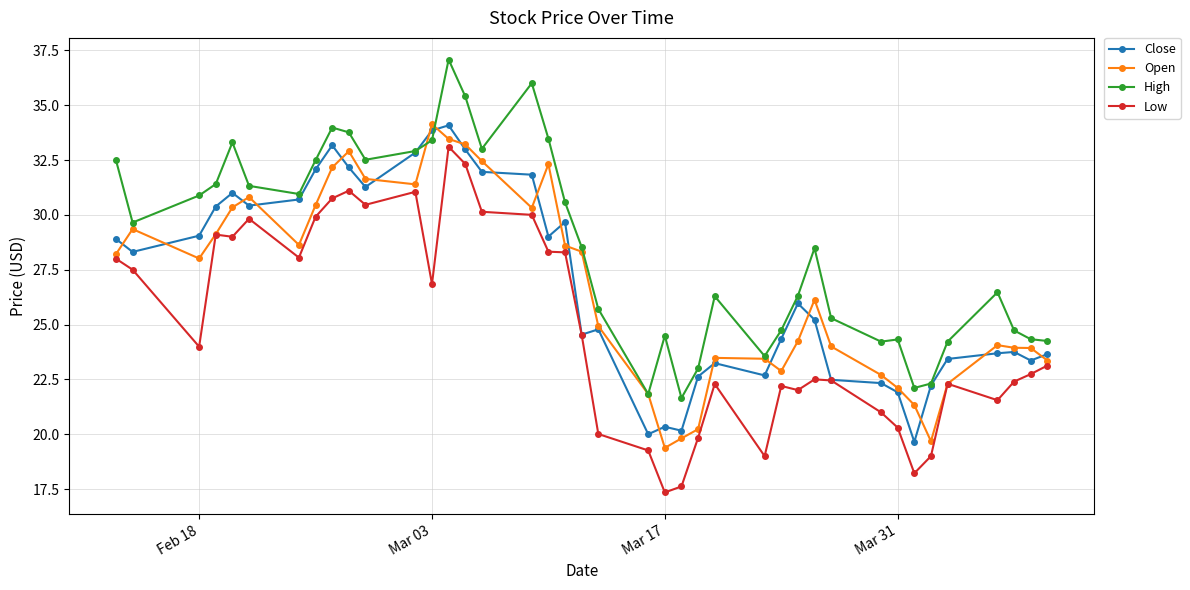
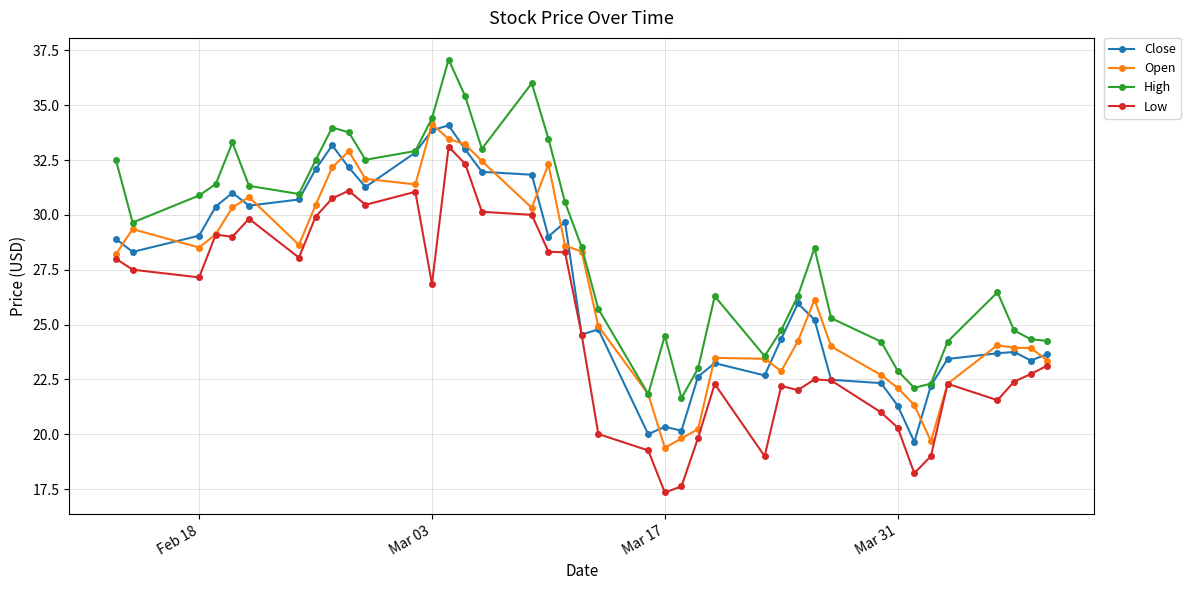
  {
    "Close": {
      "Feb 18": 29.0,
      "Mar 03": 33.8,
      "Mar 17": 20.3,
-     "Mar 31": 21.9
+     "Mar 31": 21.3
    },
    "Open": {
-     "Feb 18": 28.0,
+     "Feb 18": 28.5,
      "Mar 03": 34.1,
      "Mar 17": 19.4,
      "Mar 31": 22.1
    },
    "High": {
      "Feb 18": 30.9,
-     "Mar 03": 33.4,
+     "Mar 03": 34.4,
      "Mar 17": 24.5,
-     "Mar 31": 24.3
+     "Mar 31": 22.9
    },
    "Low": {
-     "Feb 18": 24.0,
+     "Feb 18": 27.2,
      "Mar 03": 26.8,
      "Mar 17": 17.3,
      "Mar 31": 20.3
    }
  }
